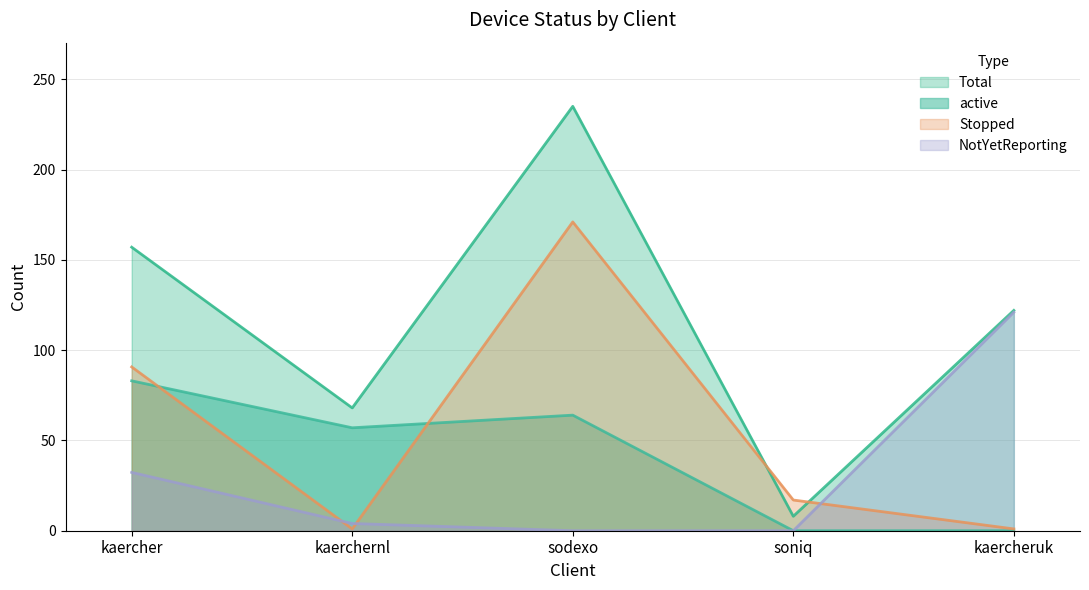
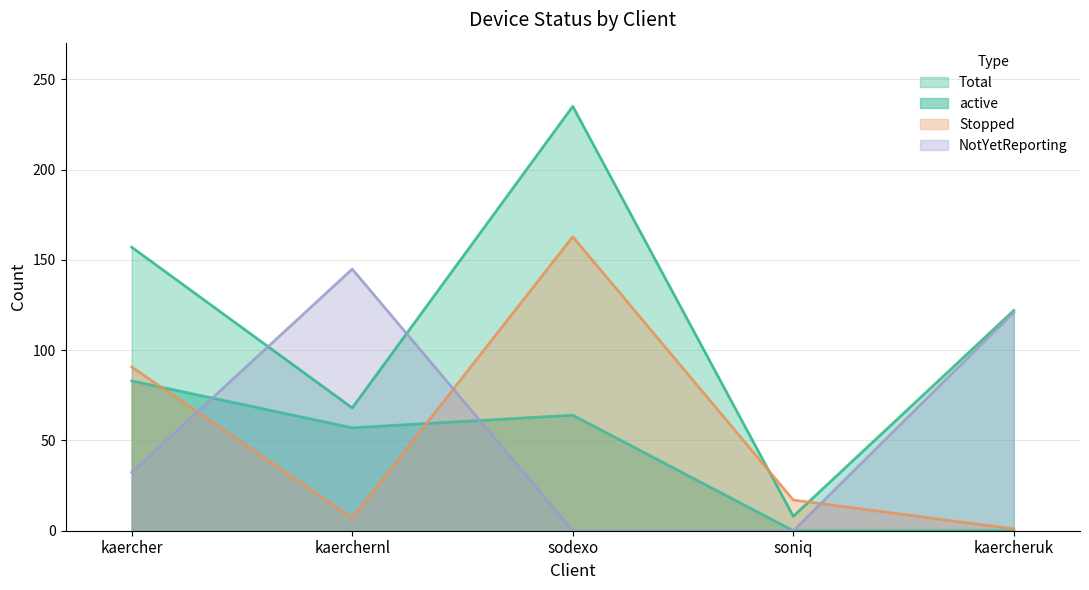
  {
    "Stopped": {
      "kaercher": 91,
-     "kaerchernl": 1,
-     "sodexo": 171,
+     "kaerchernl": 7,
+     "sodexo": 163,
      "soniq": 17
    },
    "NotYetReporting": {
      "kaercher": 32,
-     "kaerchernl": 4,
+     "kaerchernl": 145,
      "sodexo": 0
    }
  }
